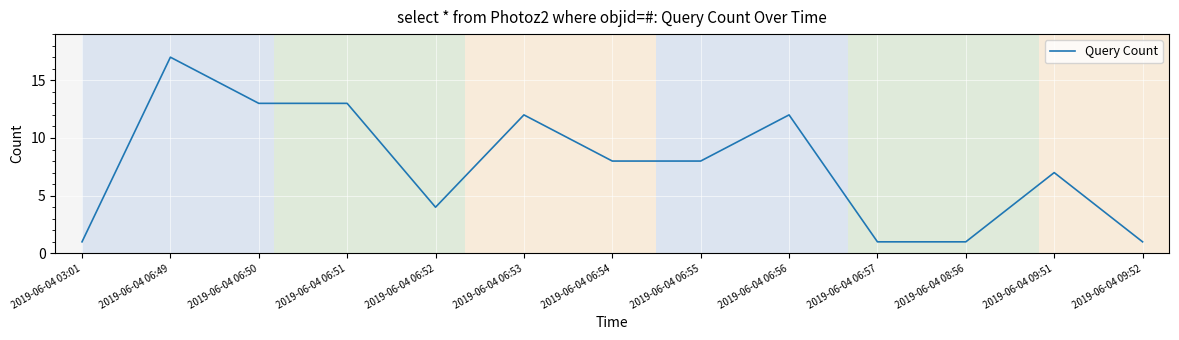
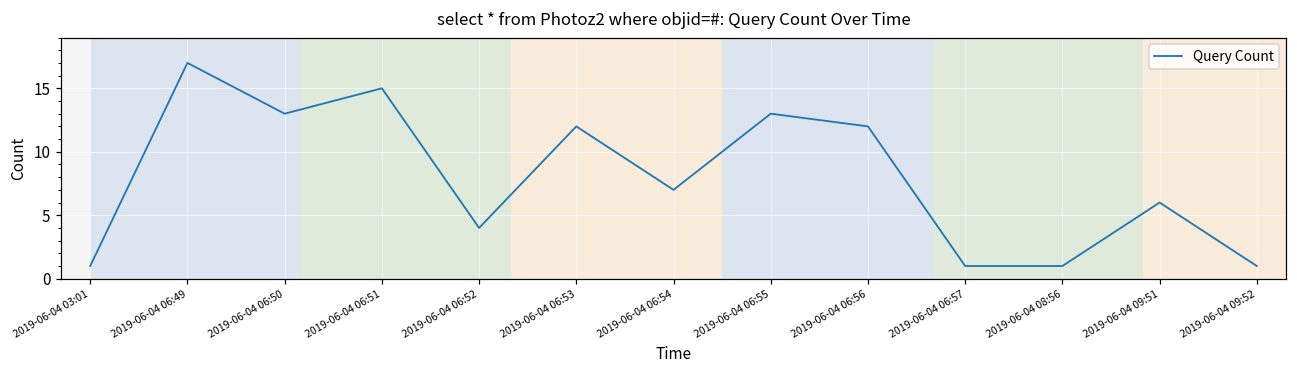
  {
    "2019-06-04 03:01": 1,
    "2019-06-04 06:49": 17,
    "2019-06-04 06:50": 13,
-   "2019-06-04 06:51": 13,
+   "2019-06-04 06:51": 15,
    "2019-06-04 06:52": 4,
    "2019-06-04 06:53": 12,
-   "2019-06-04 06:54": 8,
-   "2019-06-04 06:55": 8,
+   "2019-06-04 06:54": 7,
+   "2019-06-04 06:55": 13,
    "2019-06-04 06:56": 12,
    "2019-06-04 06:57": 1,
    "2019-06-04 08:56": 1,
-   "2019-06-04 09:51": 7,
+   "2019-06-04 09:51": 6,
    "2019-06-04 09:52": 1
  }
